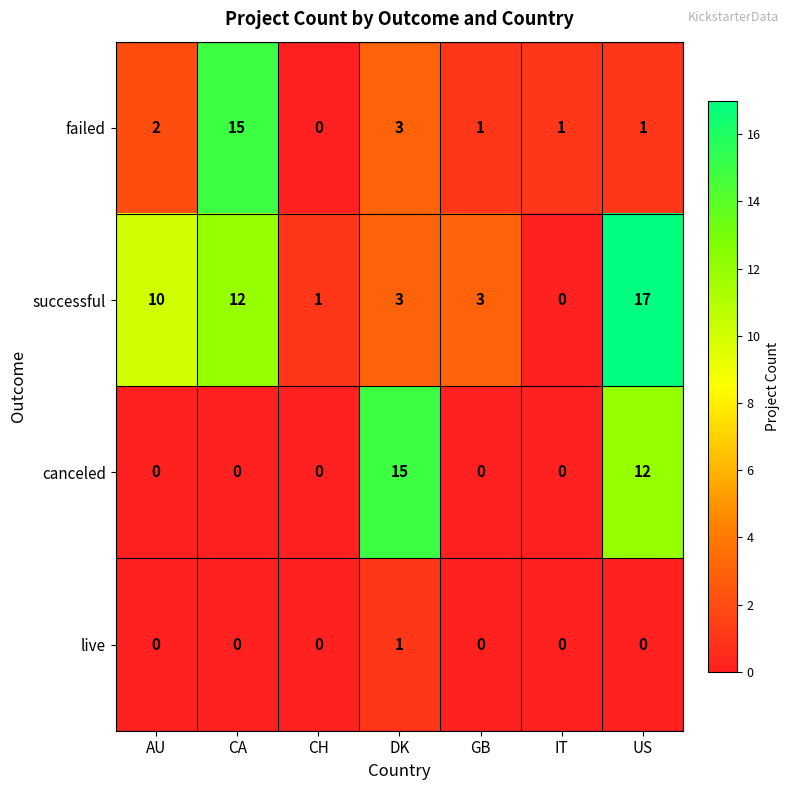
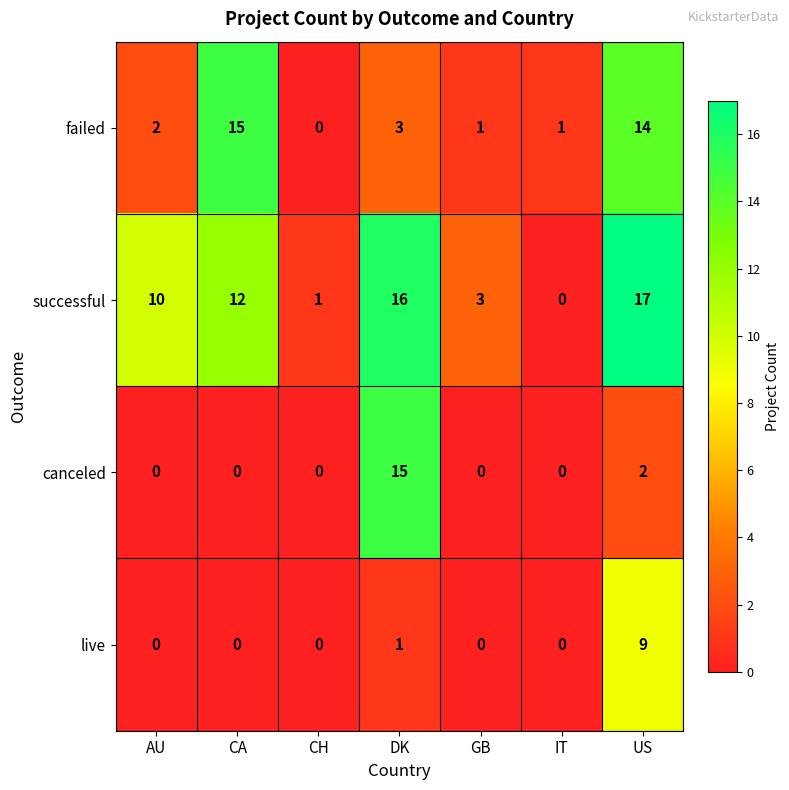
  {
    "failed": {
      "AU": 2,
      "CA": 15,
      "CH": 0,
      "DK": 3,
      "GB": 1,
      "IT": 1,
-     "US": 1
+     "US": 14
    },
    "successful": {
      "AU": 10,
      "CA": 12,
      "CH": 1,
-     "DK": 3,
+     "DK": 16,
      "GB": 3,
      "IT": 0,
      "US": 17
    },
    "canceled": {
      "AU": 0,
      "CA": 0,
      "CH": 0,
      "DK": 15,
      "GB": 0,
      "IT": 0,
-     "US": 12
+     "US": 2
    },
    "live": {
      "AU": 0,
      "CA": 0,
      "CH": 0,
      "DK": 1,
      "GB": 0,
      "IT": 0,
-     "US": 0
+     "US": 9
    }
  }
